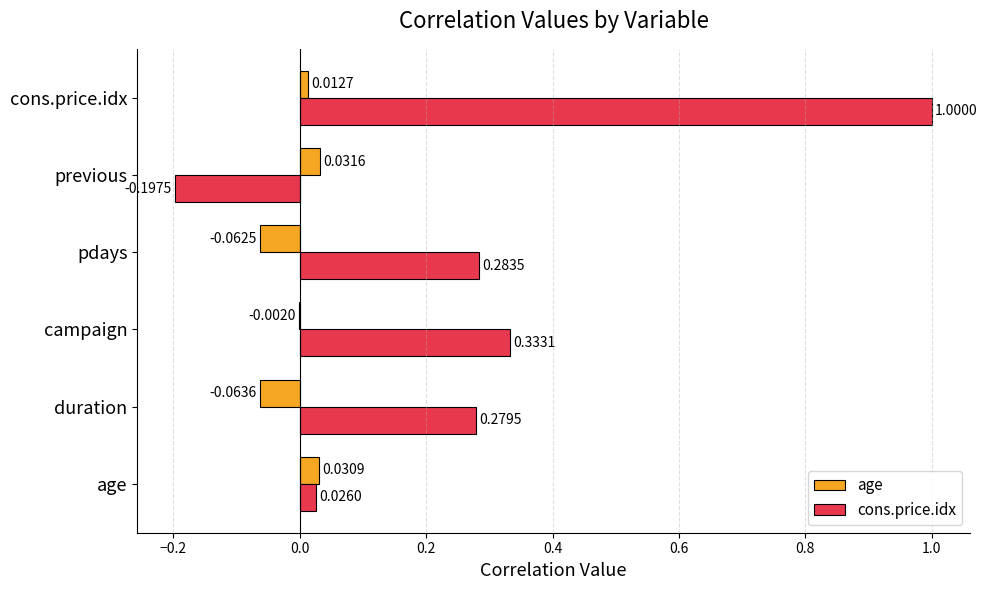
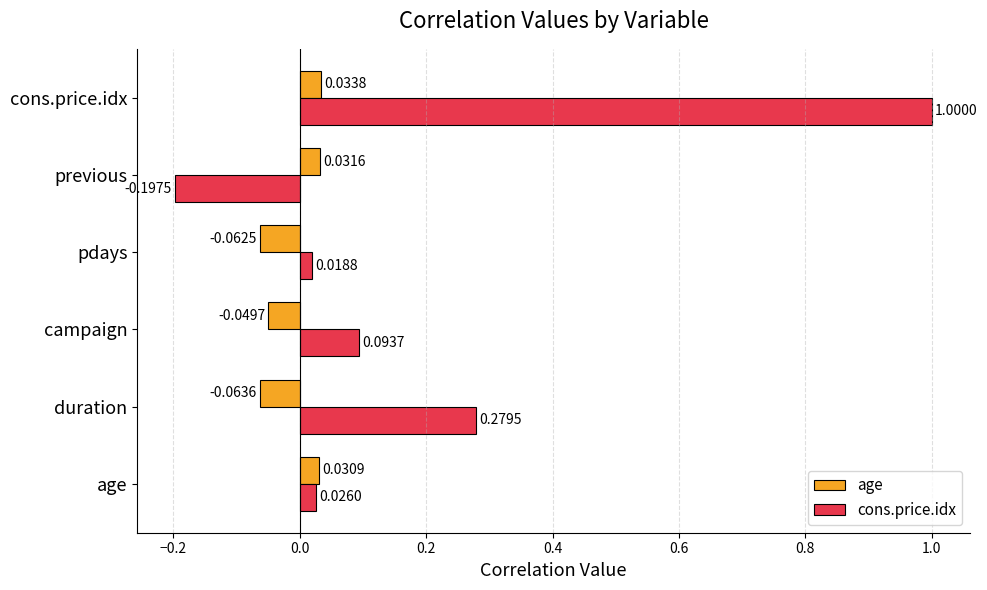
  {
    "age": {
-     "cons.price.idx": 0.0127,
+     "cons.price.idx": 0.0338,
      "previous": 0.0316,
      "pdays": -0.0625,
-     "campaign": -0.0020,
+     "campaign": -0.0497,
      "duration": -0.0636,
      "age": 0.0309
    },
    "cons.price.idx": {
      "cons.price.idx": 1.0000,
      "previous": -0.1975,
-     "pdays": 0.2835,
-     "campaign": 0.3331,
+     "pdays": 0.0188,
+     "campaign": 0.0937,
      "duration": 0.2795,
      "age": 0.0260
    }
  }
